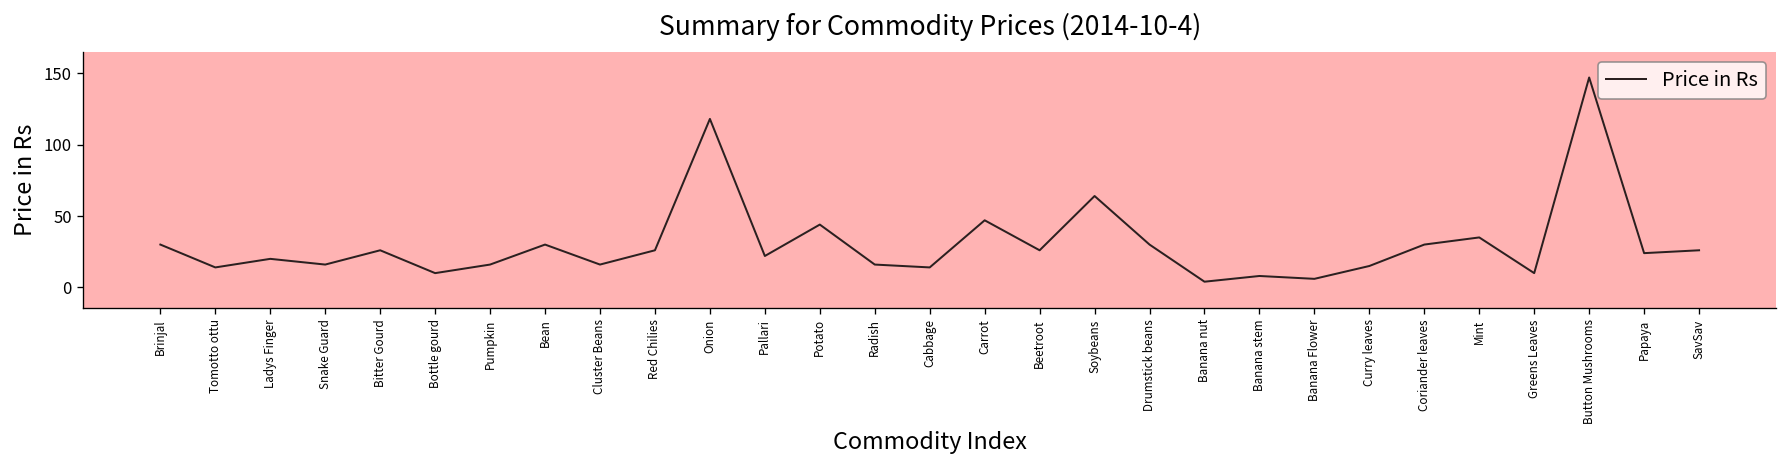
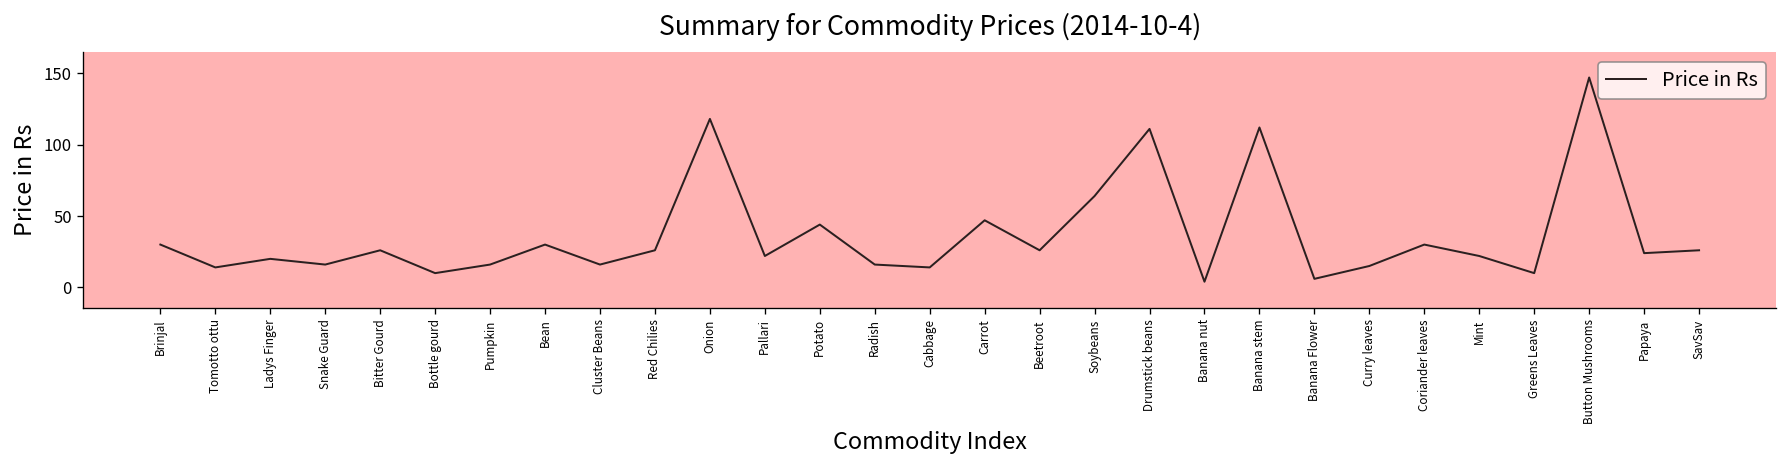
  {
    "Price in Rs": {
      "Brinjal": 30,
      "Tomotto ottu": 14,
      "Ladys Finger": 20,
      "Snake Guard": 16,
      "Bitter Gourd": 26,
      "Bottle gourd": 10,
      "Pumpkin": 16,
      "Bean": 30,
      "Cluster Beans": 16,
      "Red Chilies": 26,
      "Onion": 118,
      "Pallari": 22,
      "Potato": 44,
      "Radish": 16,
      "Cabbage": 14,
      "Carrot": 47,
      "Beetroot": 26,
      "Soybeans": 64,
-     "Drumstick beans": 30,
+     "Drumstick beans": 111,
      "Banana nut": 4,
-     "Banana stem": 8,
+     "Banana stem": 112,
      "Banana Flower": 6,
      "Curry leaves": 15,
      "Coriander leaves": 30,
-     "Mint": 35,
+     "Mint": 22,
      "Greens Leaves": 10,
      "Button Mushrooms": 147,
      "Papaya": 24,
      "SavSav": 26
    }
  }
